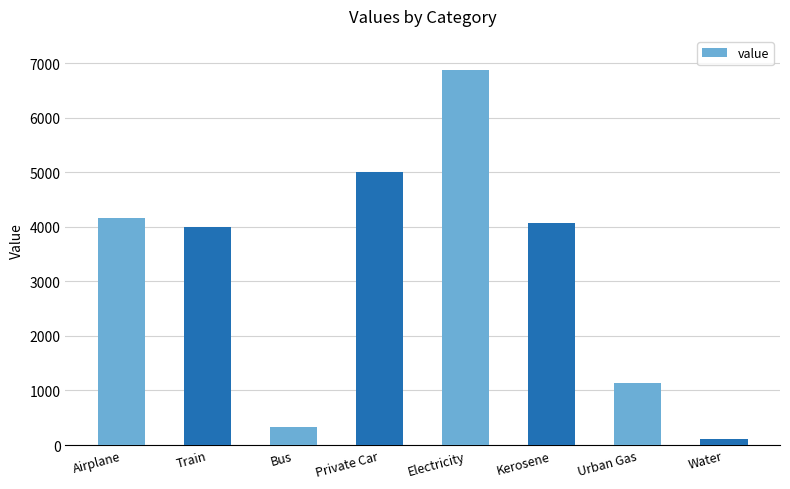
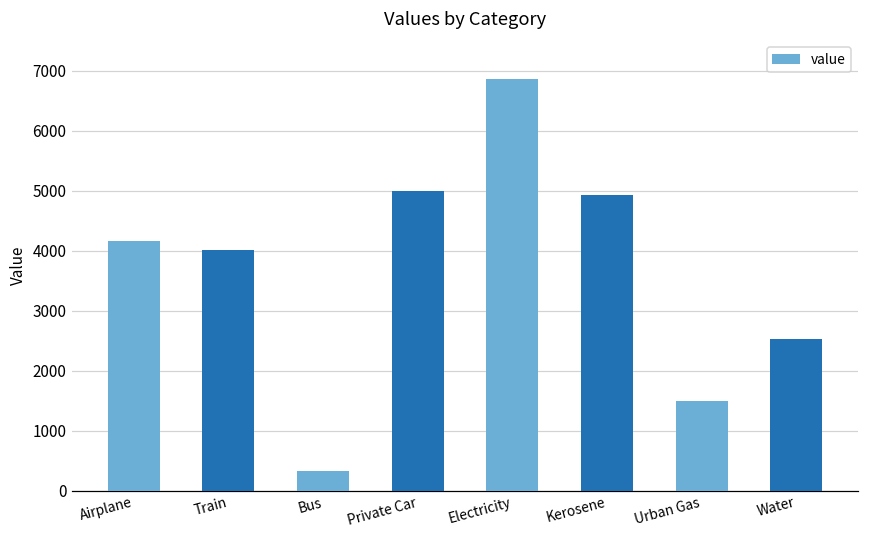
  {
    "Airplane": 4200,
    "Train": 4000,
    "Bus": 300,
    "Private Car": 5000,
    "Electricity": 6900,
-   "Kerosene": 4100,
-   "Urban Gas": 1100,
-   "Water": 100
+   "Kerosene": 4900,
+   "Urban Gas": 1500,
+   "Water": 2500
  }
